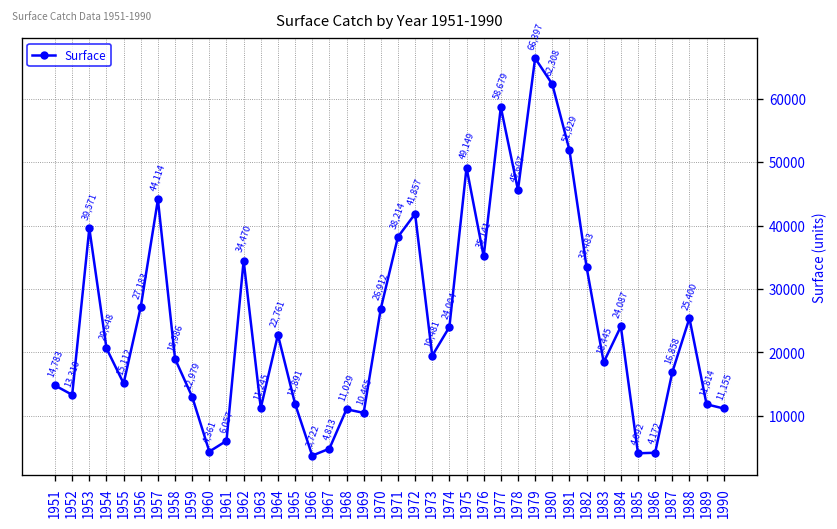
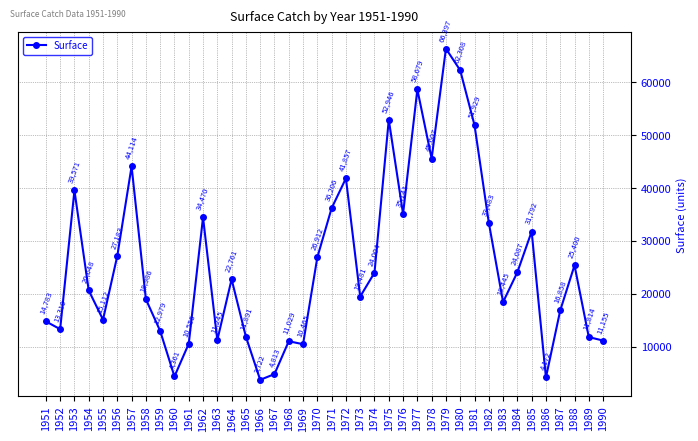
  {
    "1951": "14,783",
    "1952": "13,310",
    "1953": "39,571",
    "1954": "20,648",
    "1955": "15,112",
    "1956": "27,183",
    "1957": "44,114",
    "1958": "18,986",
    "1959": "12,979",
    "1960": "4,361",
-   "1961": "6,057",
+   "1961": "10,556",
    "1962": "34,470",
    "1963": "11,245",
    "1964": "22,761",
    "1965": "11,891",
    "1966": "3,722",
    "1967": "4,813",
    "1968": "11,029",
    "1969": "10,465",
    "1970": "26,912",
-   "1971": "38,214",
+   "1971": "36,206",
    "1972": "41,857",
    "1973": "19,481",
    "1974": "24,004",
-   "1975": "49,149",
+   "1975": "52,946",
    "1976": "35,141",
    "1977": "58,679",
    "1978": "45,607",
    "1979": "66,397",
    "1980": "62,308",
    "1981": "51,929",
    "1982": "33,483",
    "1983": "18,445",
    "1984": "24,087",
-   "1985": "4,092",
+   "1985": "31,792",
    "1986": "4,172",
    "1987": "16,858",
    "1988": "25,400",
    "1989": "11,814",
    "1990": "11,155"
  }
